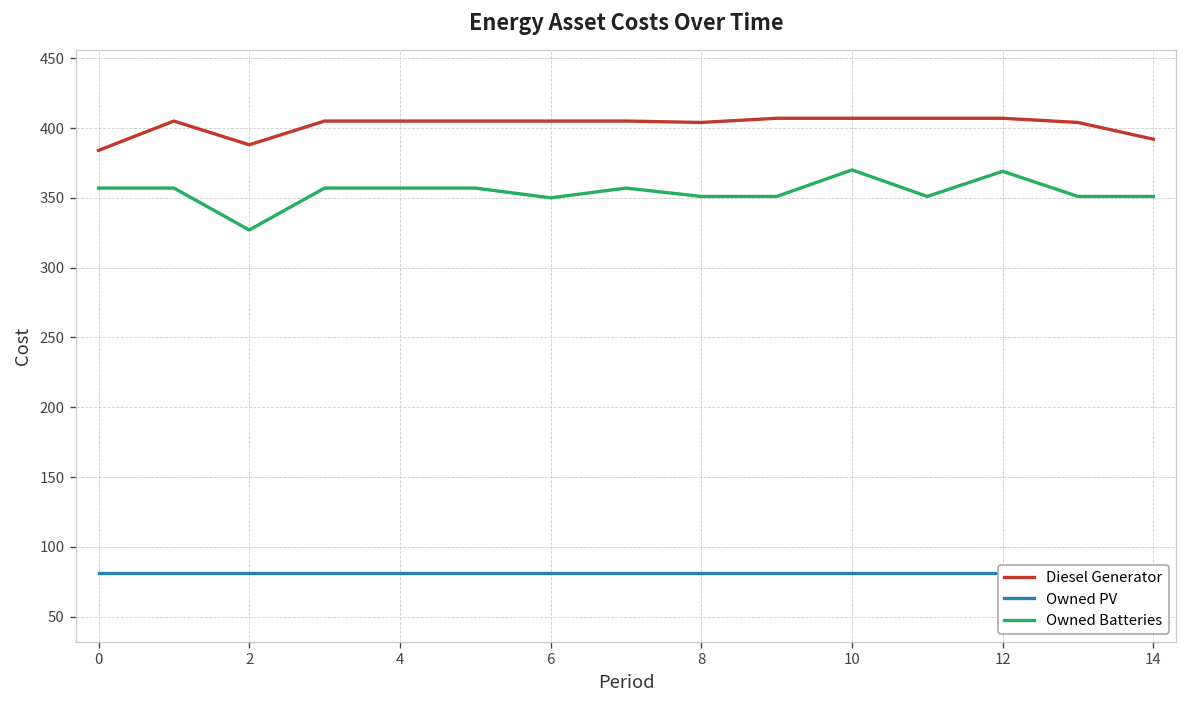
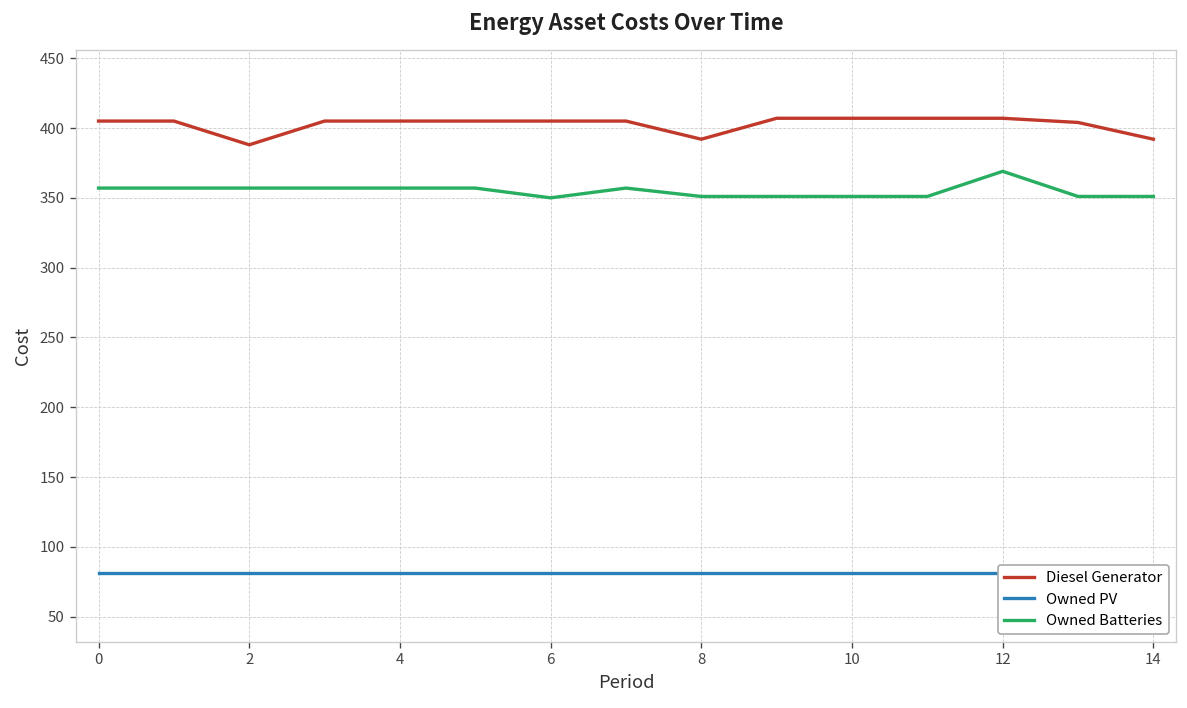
  {
    "Diesel Generator": {
-     "0": 384,
+     "0": 405,
      "2": 388,
      "4": 405,
      "6": 405,
-     "8": 404,
+     "8": 392,
      "10": 407,
      "12": 407,
      "14": 392
    },
    "Owned PV": {
      "0": 81,
      "2": 81,
      "4": 81,
      "6": 81,
      "8": 81,
      "10": 81
    },
    "Owned Batteries": {
      "0": 357,
-     "2": 327,
+     "2": 357,
      "4": 357,
      "6": 350,
      "8": 351,
-     "10": 370,
+     "10": 351,
      "12": 369,
      "14": 351
    }
  }
